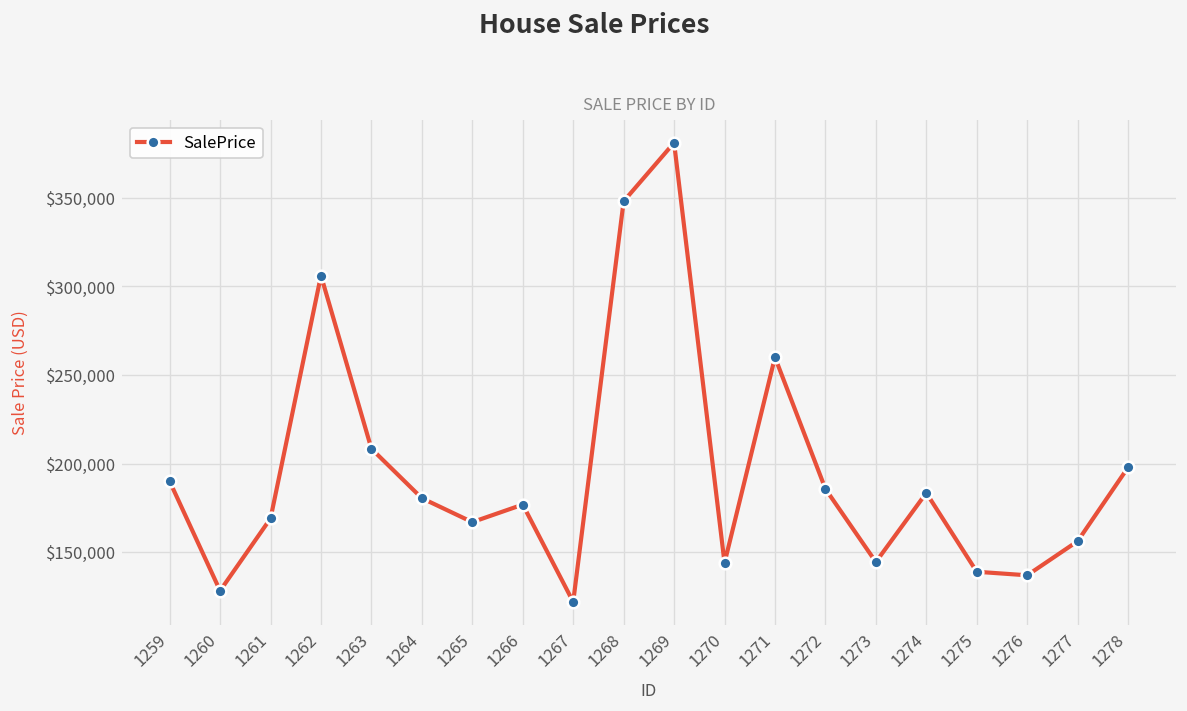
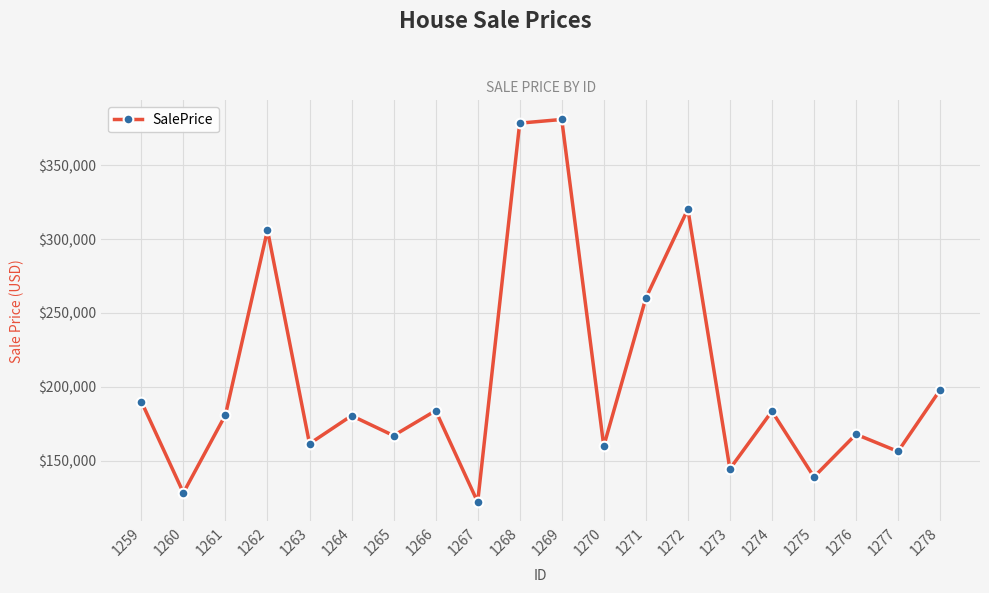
  {
    "1259": "$190,000",
    "1260": "$128,000",
-   "1261": "$169,000",
+   "1261": "$181,000",
    "1262": "$306,000",
-   "1263": "$208,000",
+   "1263": "$162,000",
    "1264": "$181,000",
    "1265": "$167,000",
-   "1266": "$177,000",
+   "1266": "$184,000",
    "1267": "$122,000",
-   "1268": "$348,000",
+   "1268": "$379,000",
    "1269": "$381,000",
-   "1270": "$144,000",
+   "1270": "$160,000",
    "1271": "$260,000",
-   "1272": "$186,000",
+   "1272": "$320,000",
    "1273": "$144,000",
    "1274": "$183,000",
    "1275": "$139,000",
-   "1276": "$137,000",
+   "1276": "$168,000",
    "1277": "$156,000",
    "1278": "$198,000"
  }
